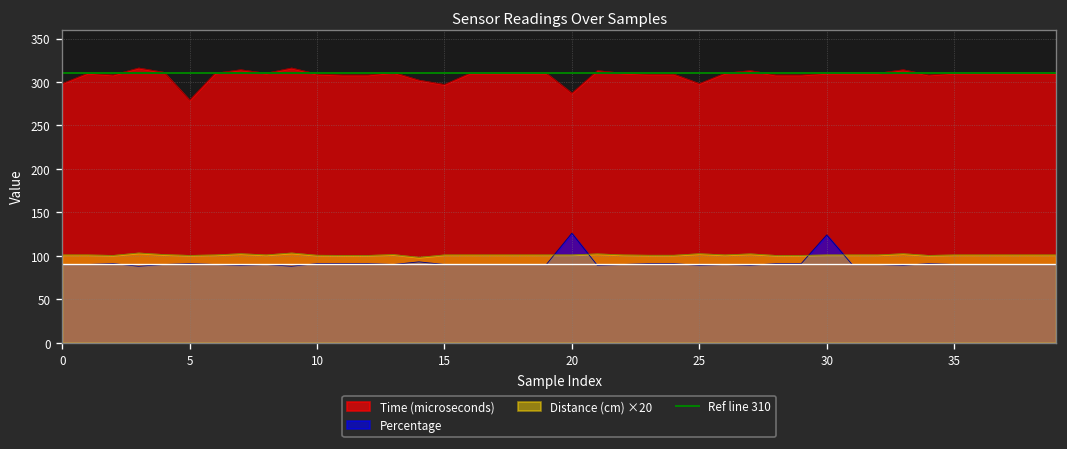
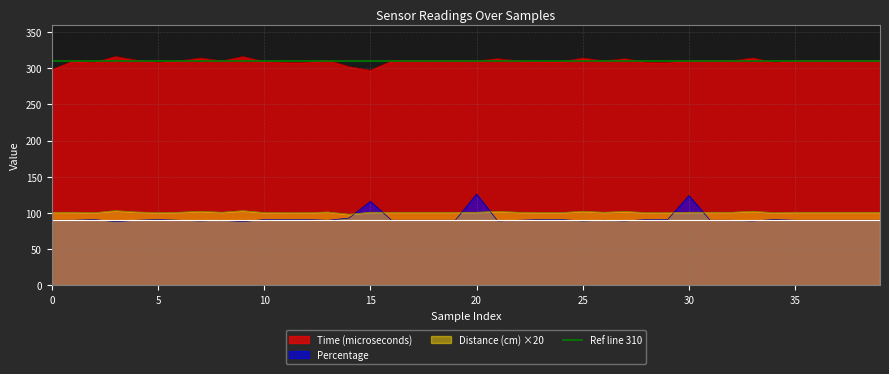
  {
    "Time (microseconds)": {
      "0": 300,
-     "5": 280,
+     "5": 310,
      "10": 310,
      "15": 300,
-     "20": 290,
-     "25": 300,
+     "20": 310,
+     "25": 310,
      "30": 310,
      "35": 310
    },
    "Percentage": {
      "0": 90,
      "5": 90,
      "10": 90,
-     "15": 90,
+     "15": 120,
      "20": 130,
      "25": 90,
      "30": 120,
      "35": 90
    },
    "Distance (cm) ×20": {
      "0": 100,
      "5": 100,
      "10": 100,
      "15": 100,
      "20": 100,
      "25": 100,
      "30": 100,
      "35": 100
    }
  }
